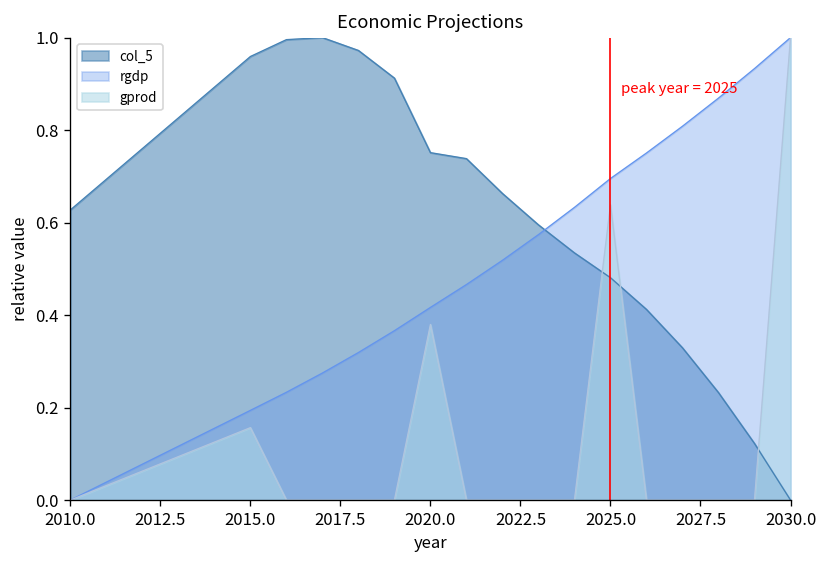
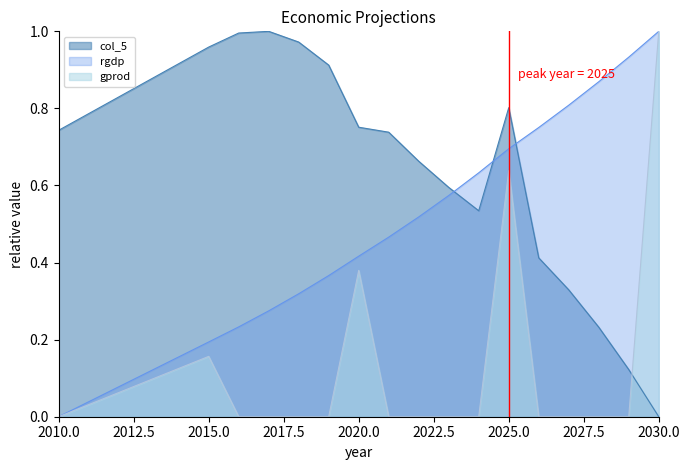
  {
    "col_5": {
-     "2010.0": 0.63,
+     "2010.0": 0.74,
      "2015.0": 0.96,
      "2020.0": 0.75,
-     "2025.0": 0.48,
+     "2025.0": 0.80,
      "2030.0": 0.00
    }
  }
